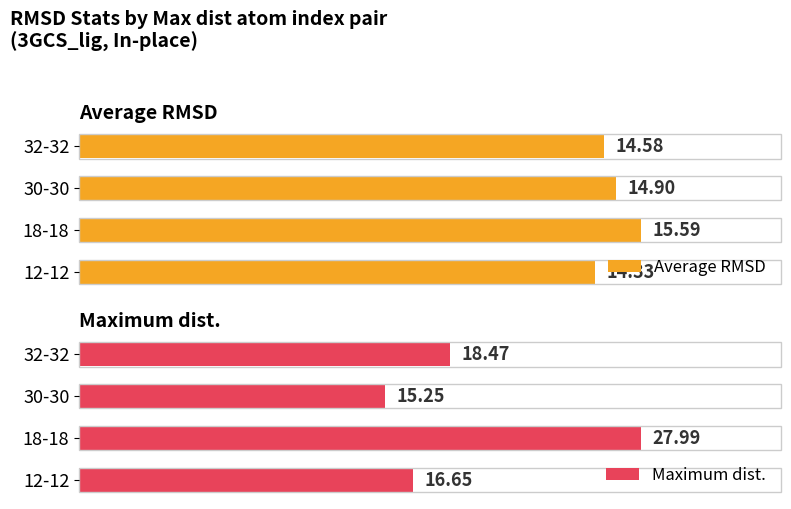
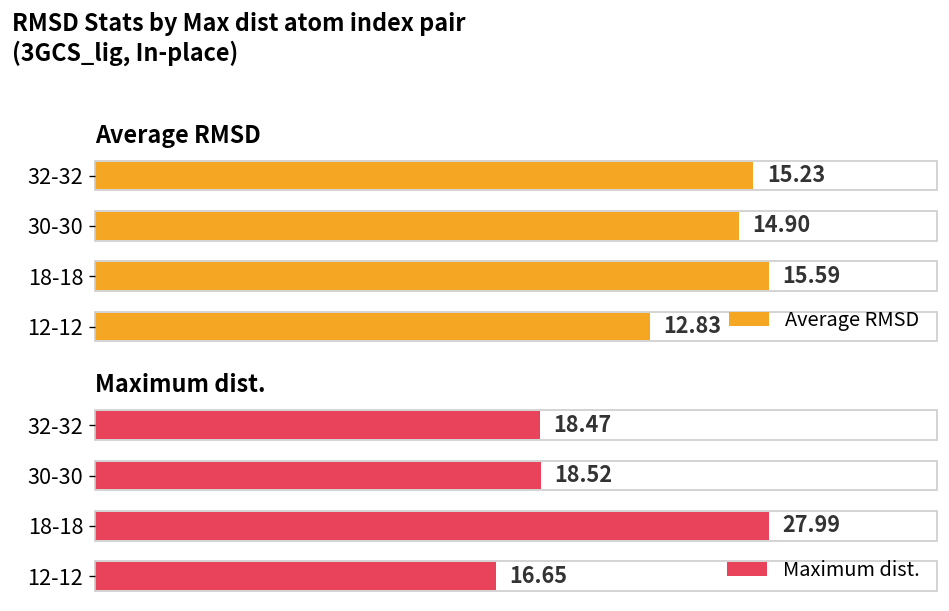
  {
    "Average RMSD": {
-     "32-32": 14.58,
+     "32-32": 15.23,
      "30-30": 14.90,
      "18-18": 15.59,
-     "12-12": 14.33
+     "12-12": 12.83
    },
    "Maximum dist.": {
      "32-32": 18.47,
-     "30-30": 15.25,
+     "30-30": 18.52,
      "18-18": 27.99,
      "12-12": 16.65
    }
  }
